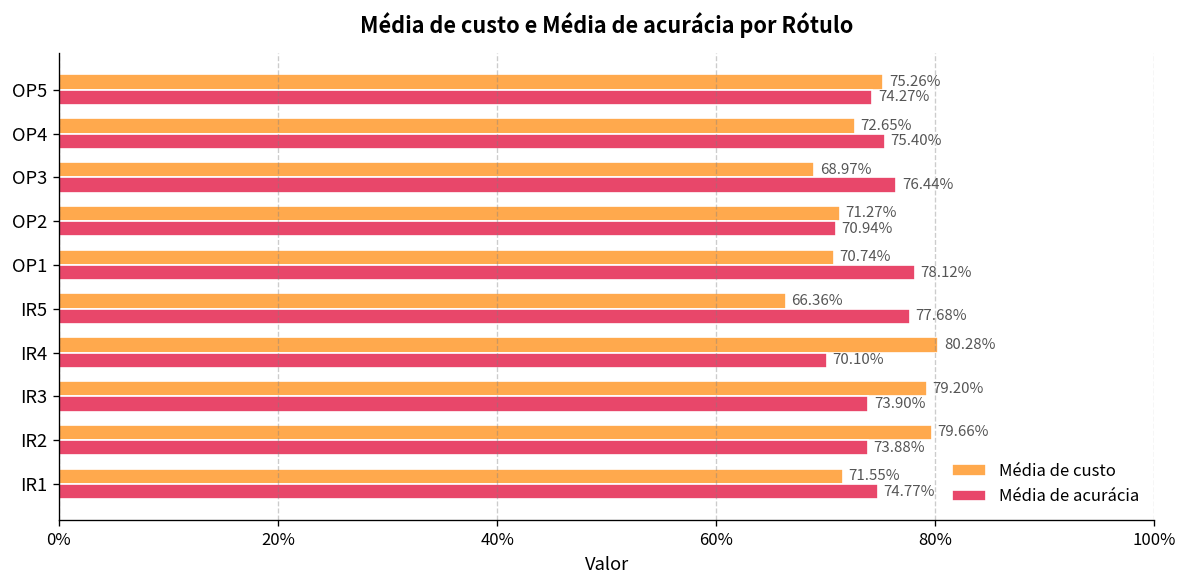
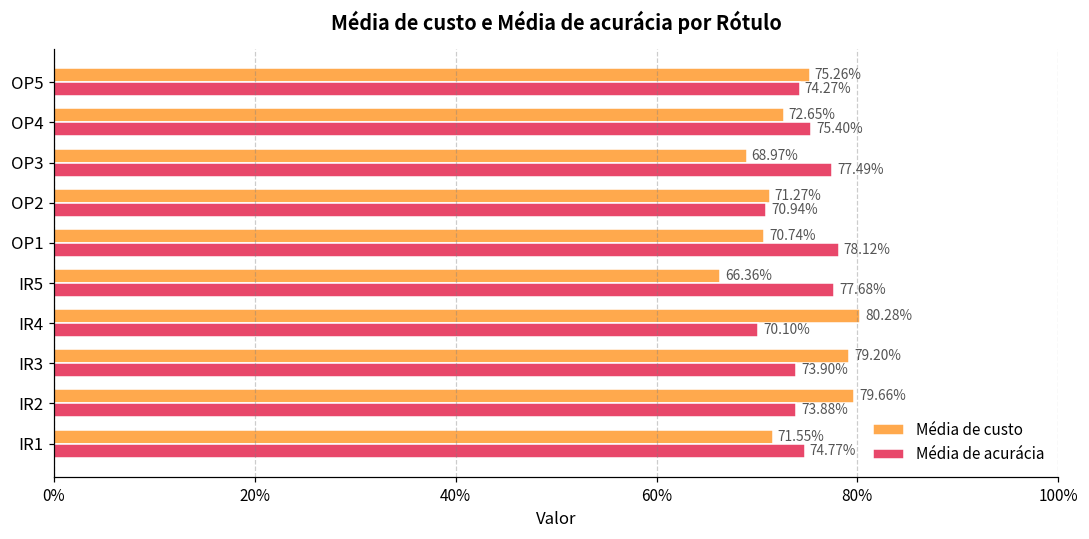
  {
    "Média de custo": {
      "OP5": "75.26%",
      "OP4": "72.65%",
      "OP3": "68.97%",
      "OP2": "71.27%",
      "OP1": "70.74%",
      "IR5": "66.36%",
      "IR4": "80.28%",
      "IR3": "79.20%",
      "IR2": "79.66%",
      "IR1": "71.55%"
    },
    "Média de acurácia": {
      "OP5": "74.27%",
      "OP4": "75.40%",
-     "OP3": "76.44%",
+     "OP3": "77.49%",
      "OP2": "70.94%",
      "OP1": "78.12%",
      "IR5": "77.68%",
      "IR4": "70.10%",
      "IR3": "73.90%",
      "IR2": "73.88%",
      "IR1": "74.77%"
    }
  }
